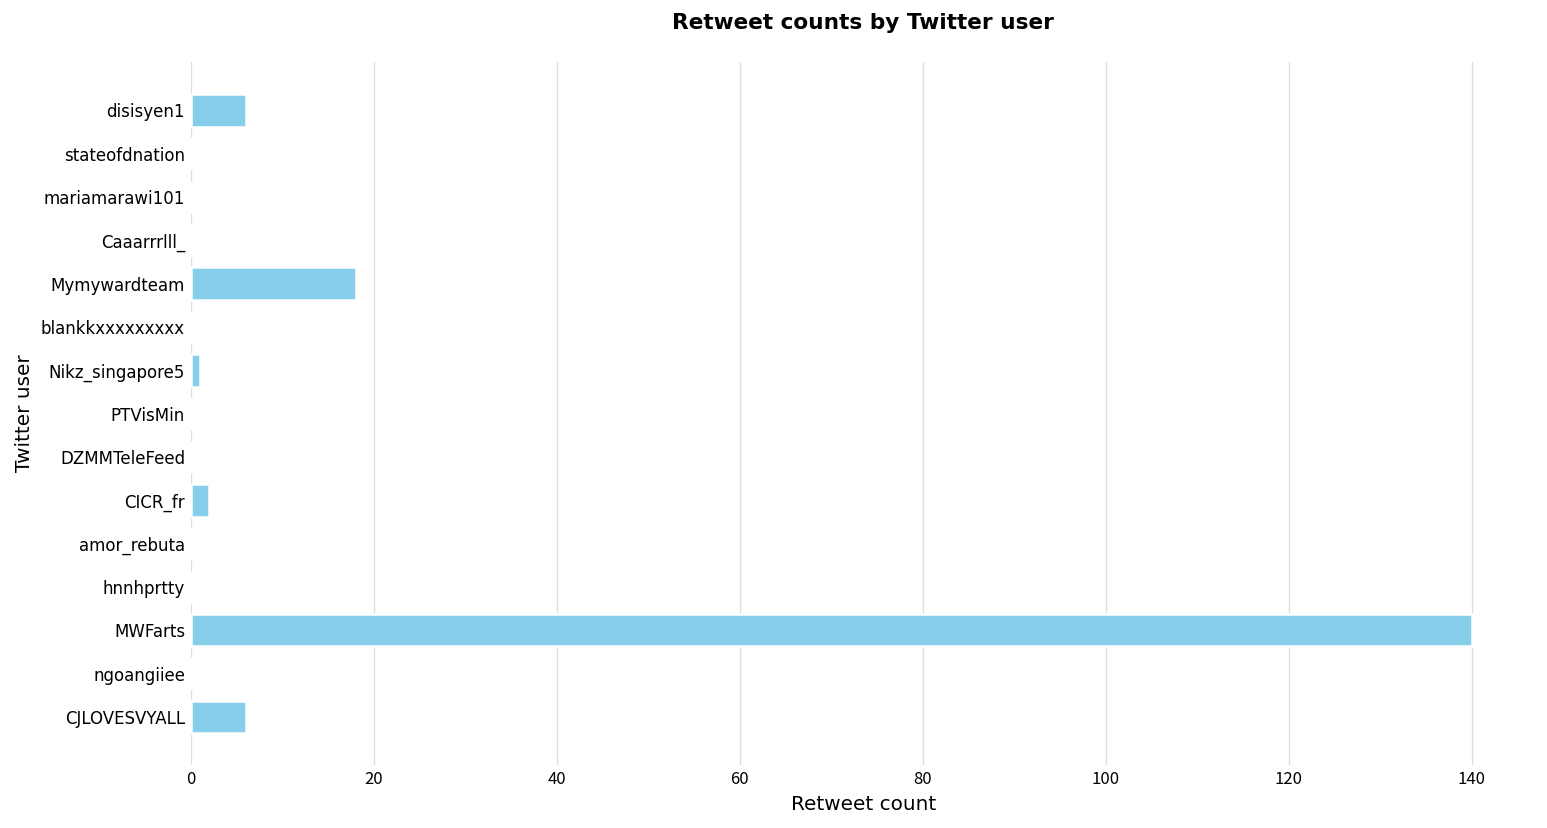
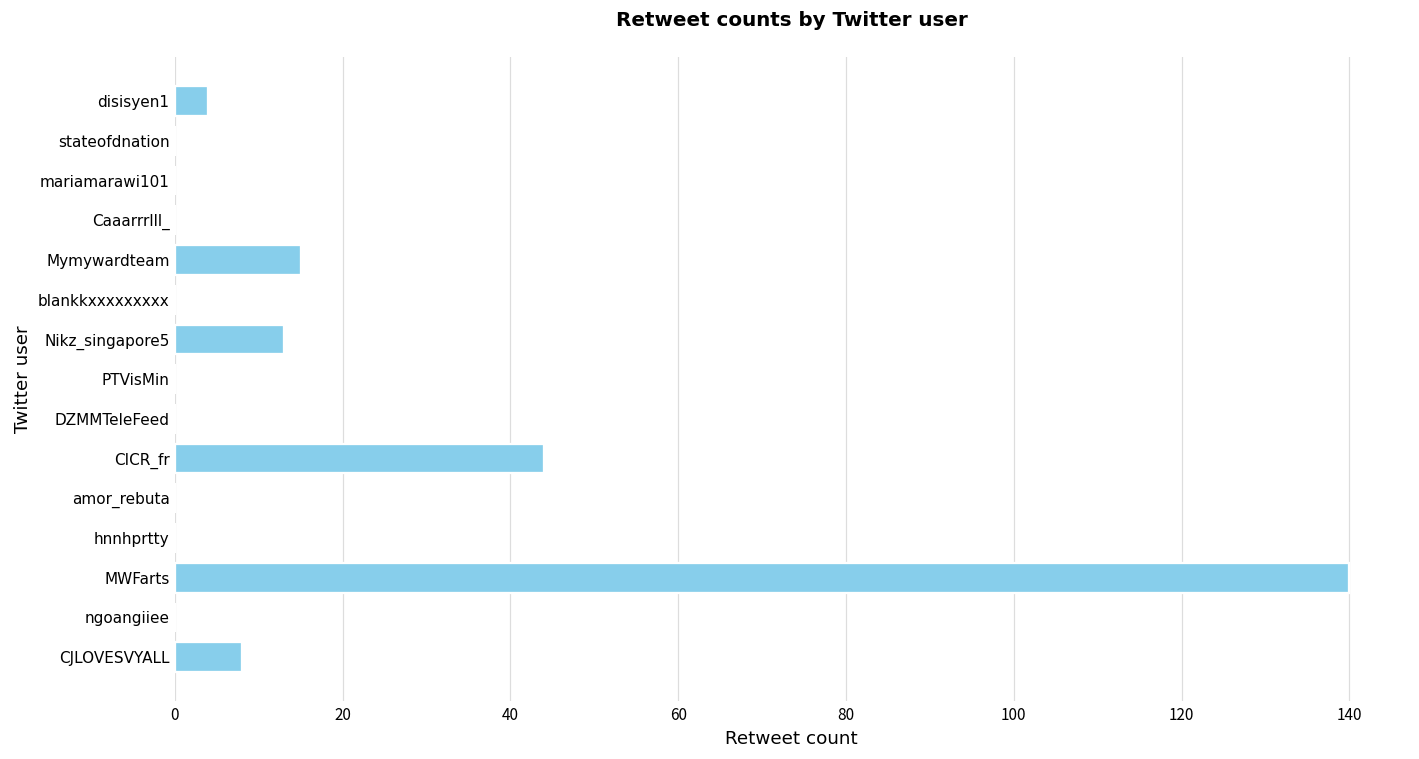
  {
-   "disisyen1": 6,
+   "disisyen1": 4,
    "stateofdnation": 0,
    "mariamarawi101": 0,
    "Caaarrrlll_": 0,
-   "Mymywardteam": 18,
+   "Mymywardteam": 15,
    "blankkxxxxxxxxx": 0,
-   "Nikz_singapore5": 1,
+   "Nikz_singapore5": 13,
    "PTVisMin": 0,
    "DZMMTeleFeed": 0,
-   "CICR_fr": 2,
+   "CICR_fr": 44,
    "amor_rebuta": 0,
    "hnnhprtty": 0,
    "MWFarts": 140,
    "ngoangiiee": 0,
-   "CJLOVESVYALL": 6
+   "CJLOVESVYALL": 8
  }
